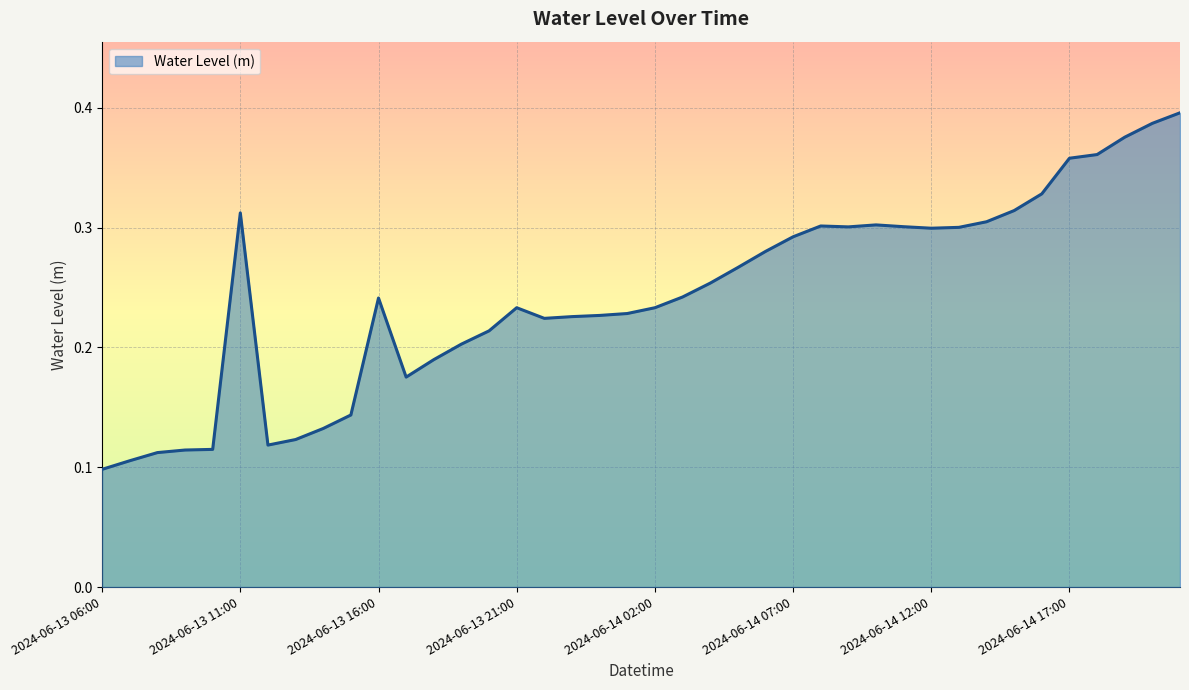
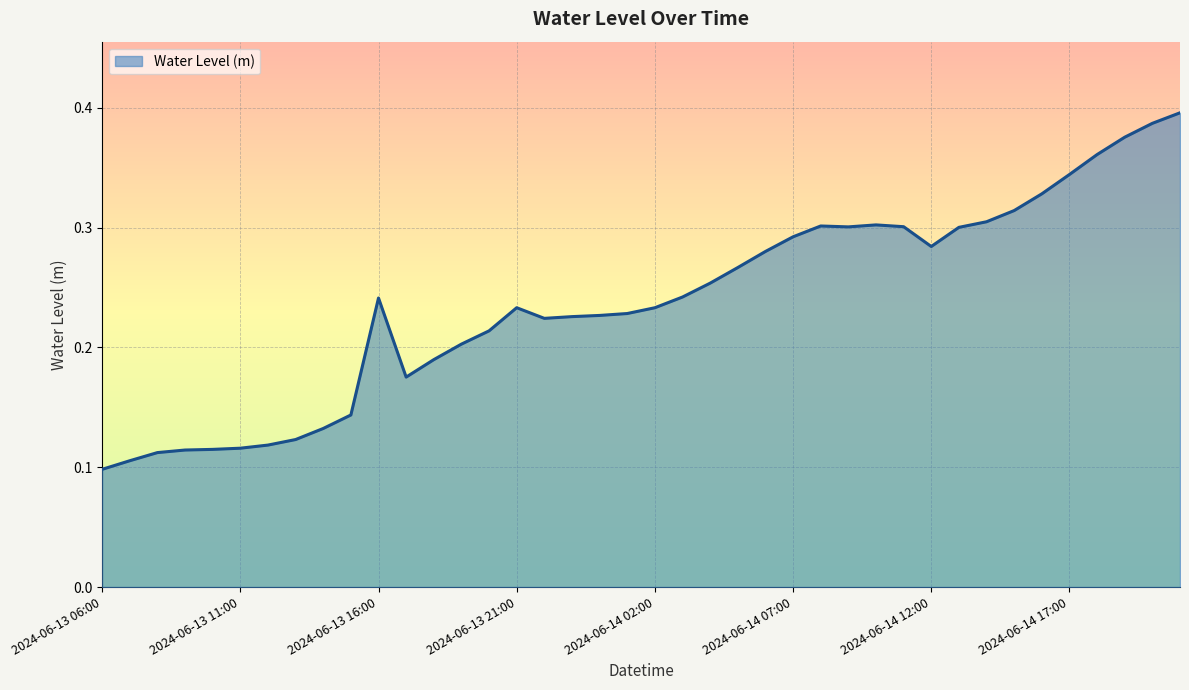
  {
    "2024-06-13 06:00": 0.098,
-   "2024-06-13 11:00": 0.312,
+   "2024-06-13 11:00": 0.116,
    "2024-06-13 16:00": 0.241,
    "2024-06-13 21:00": 0.233,
    "2024-06-14 02:00": 0.233,
    "2024-06-14 07:00": 0.292,
-   "2024-06-14 12:00": 0.300,
-   "2024-06-14 17:00": 0.358
+   "2024-06-14 12:00": 0.284,
+   "2024-06-14 17:00": 0.344
  }
